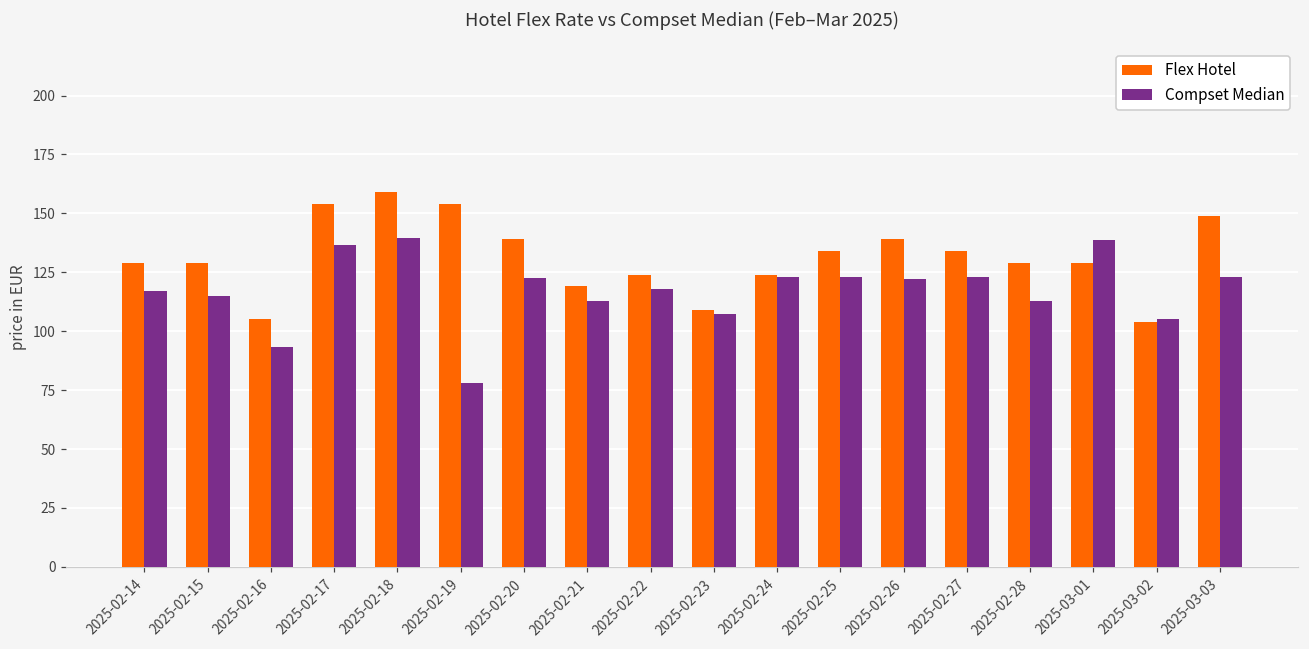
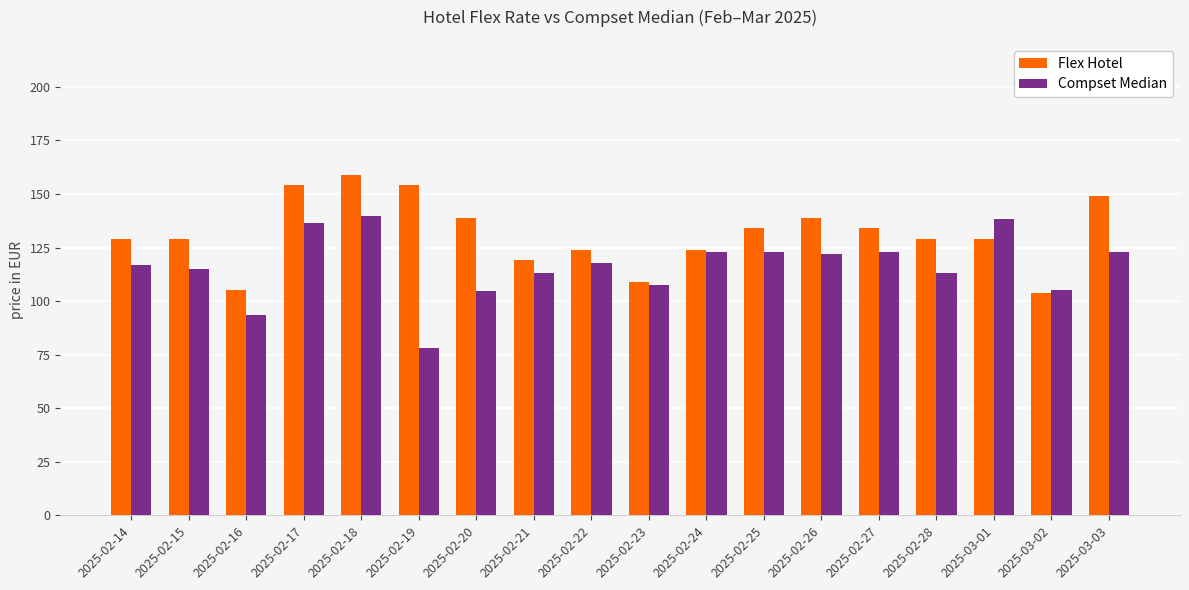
  {
    "Flex Hotel": {
      "2025-02-14": 129,
      "2025-02-15": 129,
      "2025-02-16": 105,
      "2025-02-17": 154,
      "2025-02-18": 159,
      "2025-02-19": 154,
      "2025-02-20": 139,
      "2025-02-21": 119,
      "2025-02-22": 124,
      "2025-02-23": 109,
      "2025-02-24": 124,
      "2025-02-25": 134,
      "2025-02-26": 139,
      "2025-02-27": 134,
      "2025-02-28": 129,
      "2025-03-01": 129,
      "2025-03-02": 104,
      "2025-03-03": 149
    },
    "Compset Median": {
      "2025-02-14": 117,
      "2025-02-15": 115,
      "2025-02-16": 94,
      "2025-02-17": 137,
      "2025-02-18": 140,
      "2025-02-19": 78,
-     "2025-02-20": 123,
+     "2025-02-20": 105,
      "2025-02-21": 113,
      "2025-02-22": 118,
      "2025-02-23": 108,
      "2025-02-24": 123,
      "2025-02-25": 123,
      "2025-02-26": 122,
      "2025-02-27": 123,
      "2025-02-28": 113,
      "2025-03-01": 139,
      "2025-03-02": 105,
      "2025-03-03": 123
    }
  }
